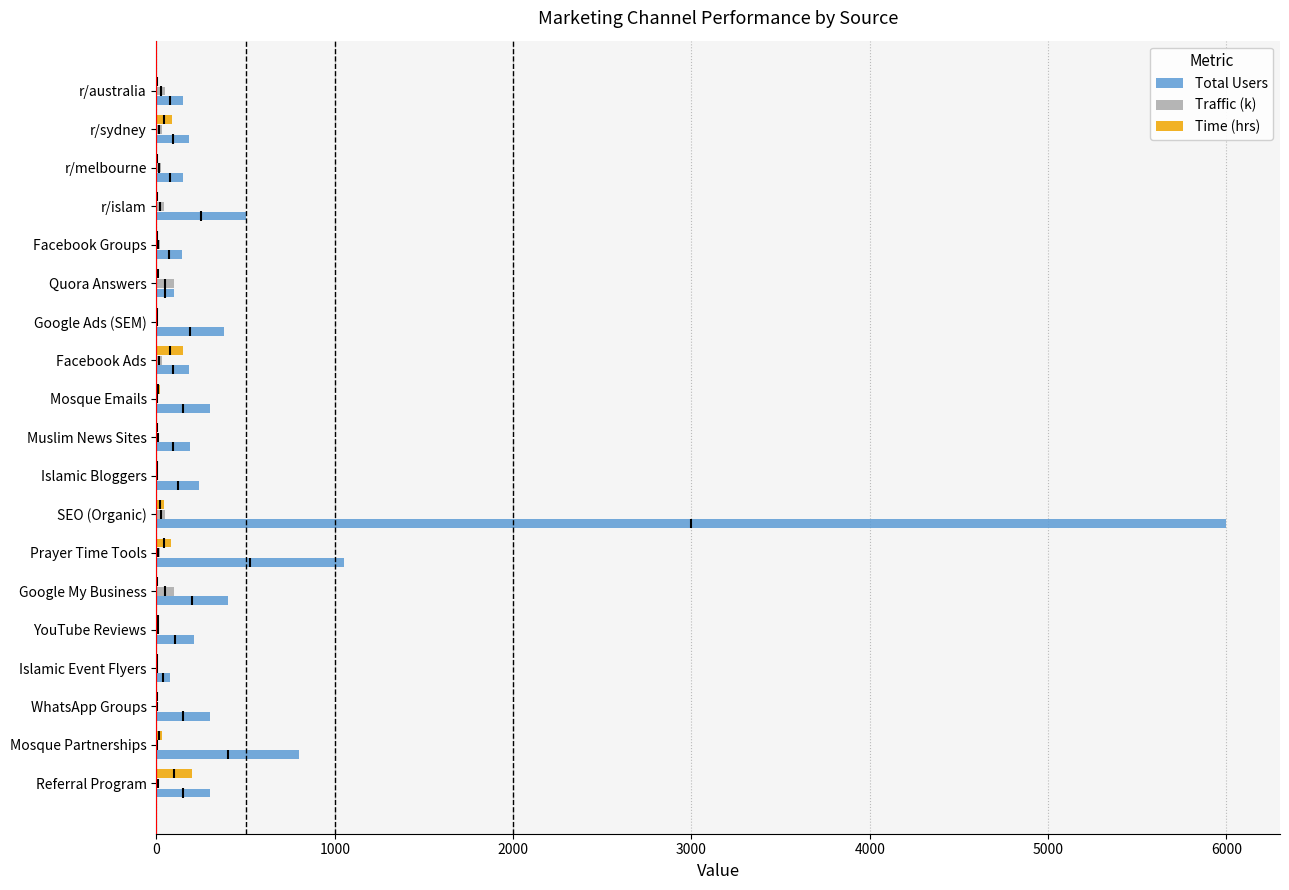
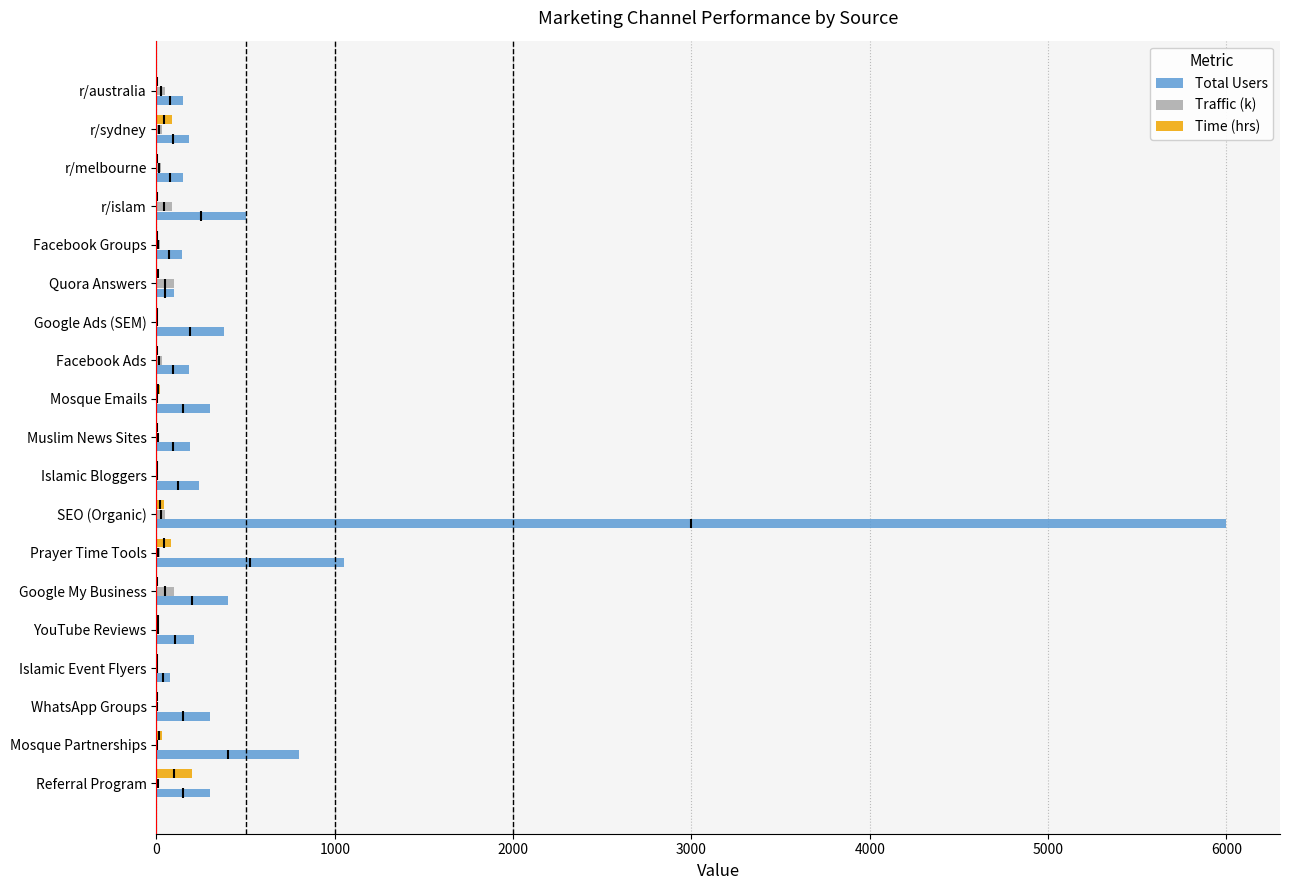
  {
    "Total Users": {
      "r/australia": 150,
      "r/sydney": 180,
      "r/melbourne": 150,
      "r/islam": 500,
      "Facebook Groups": 140,
      "Quora Answers": 100,
      "Google Ads (SEM)": 380,
      "Facebook Ads": 180,
      "Mosque Emails": 300,
      "Muslim News Sites": 190,
      "Islamic Bloggers": 240,
      "SEO (Organic)": 6000,
      "Prayer Time Tools": 1050,
      "Google My Business": 400,
      "YouTube Reviews": 210,
      "Islamic Event Flyers": 80,
      "WhatsApp Groups": 300,
      "Mosque Partnerships": 800,
      "Referral Program": 300
    },
    "Traffic (k)": {
      "r/australia": 50,
      "r/sydney": 30,
      "r/melbourne": 30,
-     "r/islam": 40,
+     "r/islam": 90,
      "Facebook Groups": 20,
      "Quora Answers": 100,
      "Facebook Ads": 30,
      "Muslim News Sites": 20,
      "SEO (Organic)": 50,
      "Prayer Time Tools": 20,
      "Google My Business": 100,
      "Referral Program": 20
    },
    "Time (hrs)": {
      "r/sydney": 90,
      "Quora Answers": 20,
-     "Facebook Ads": 150,
+     "Facebook Ads": 0,
      "Mosque Emails": 20,
      "SEO (Organic)": 40,
      "Prayer Time Tools": 80,
      "Mosque Partnerships": 30,
      "Referral Program": 200
    }
  }
